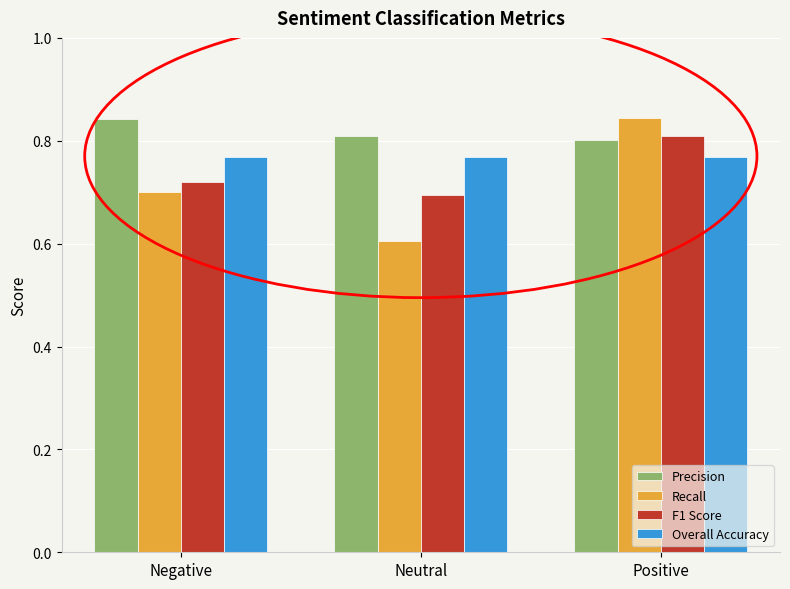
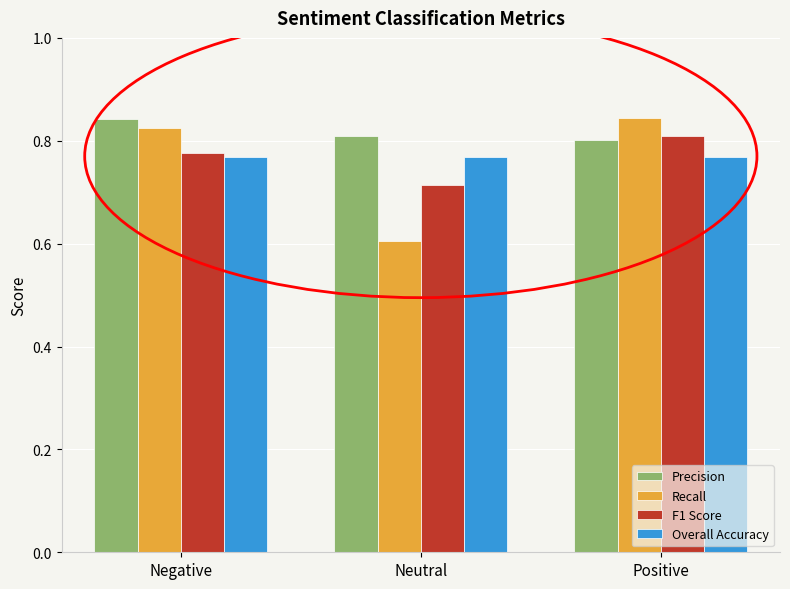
  {
    "Precision": {
      "Negative": 0.84,
      "Neutral": 0.81,
      "Positive": 0.80
    },
    "Recall": {
-     "Negative": 0.70,
+     "Negative": 0.82,
      "Neutral": 0.61,
      "Positive": 0.84
    },
    "F1 Score": {
-     "Negative": 0.72,
-     "Neutral": 0.69,
+     "Negative": 0.78,
+     "Neutral": 0.71,
      "Positive": 0.81
    },
    "Overall Accuracy": {
      "Negative": 0.77,
      "Neutral": 0.77,
      "Positive": 0.77
    }
  }
